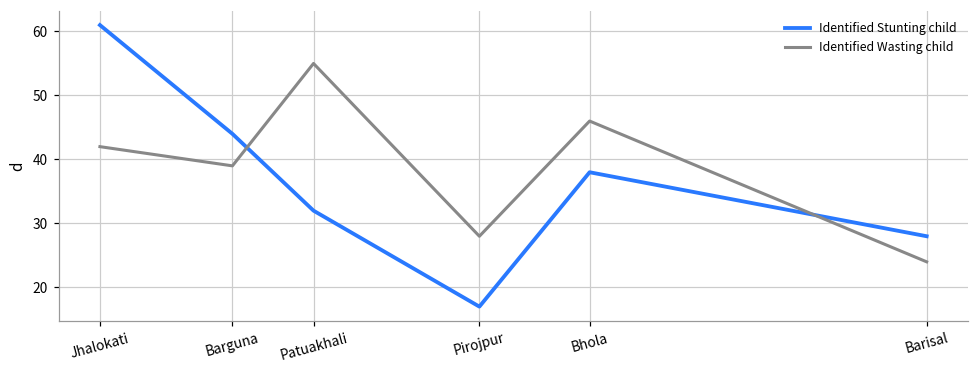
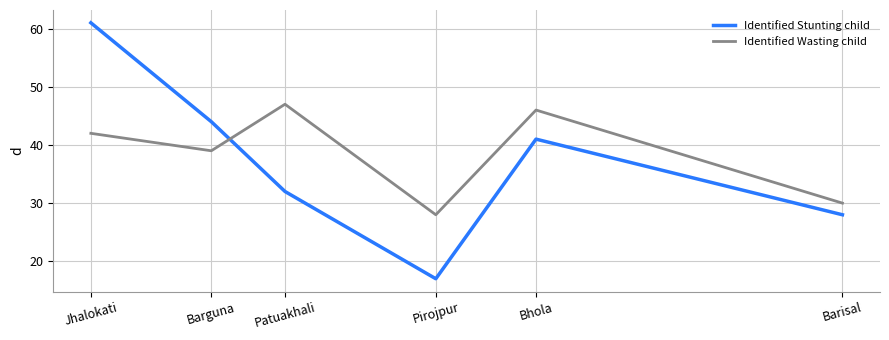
  {
    "Identified Stunting child": {
      "Jhalokati": 61,
      "Barguna": 44,
      "Patuakhali": 32,
      "Pirojpur": 17,
-     "Bhola": 38,
+     "Bhola": 41,
      "Barisal": 28
    },
    "Identified Wasting child": {
      "Jhalokati": 42,
      "Barguna": 39,
-     "Patuakhali": 55,
+     "Patuakhali": 47,
      "Pirojpur": 28,
      "Bhola": 46,
-     "Barisal": 24
+     "Barisal": 30
    }
  }
